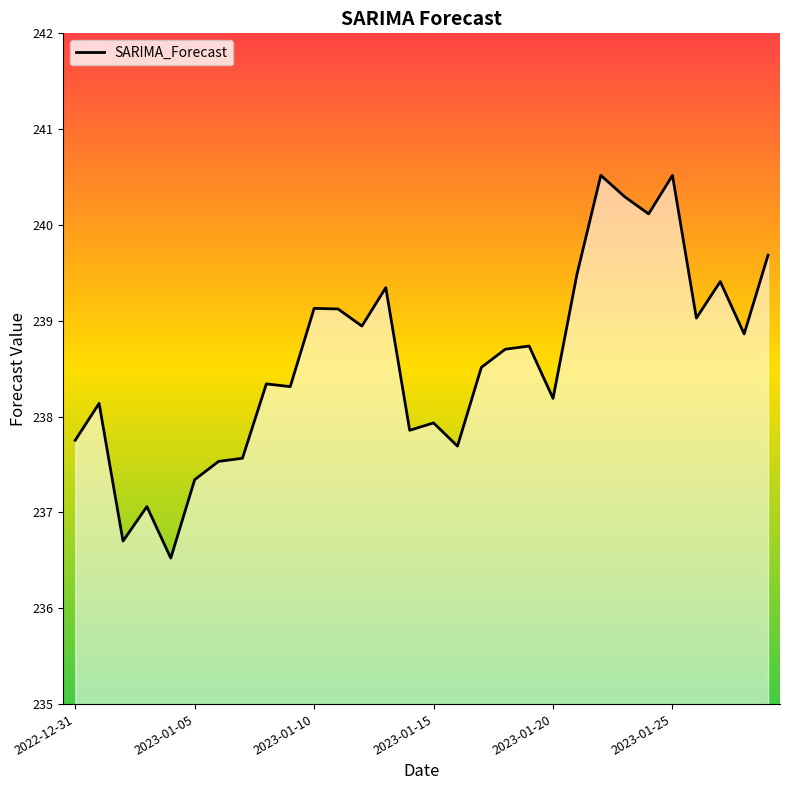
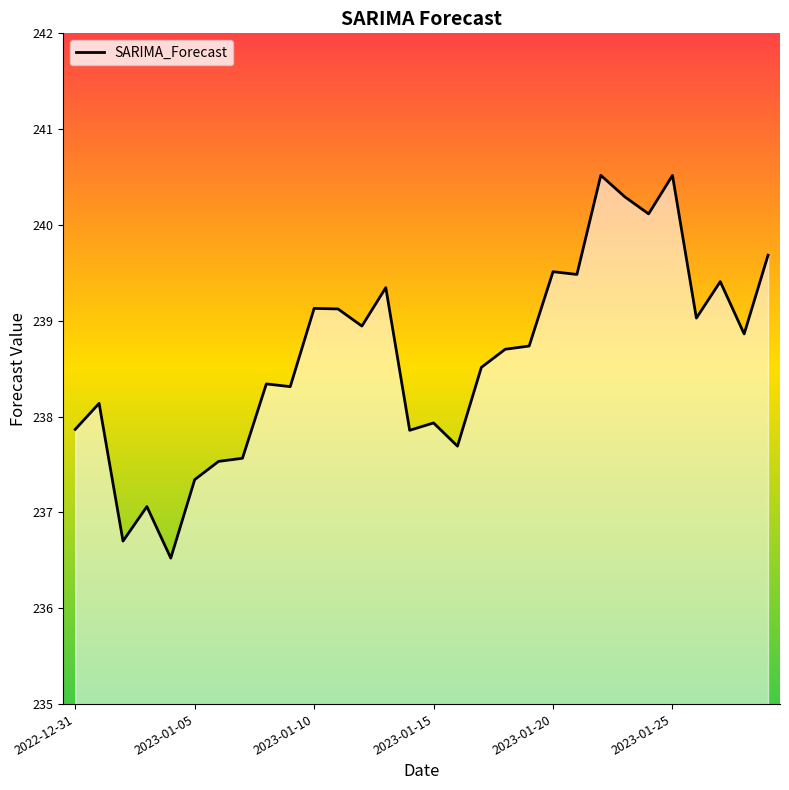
  {
-   "2022-12-31": 237.8,
+   "2022-12-31": 237.9,
    "2023-01-05": 237.3,
    "2023-01-10": 239.1,
    "2023-01-15": 237.9,
-   "2023-01-20": 238.2,
+   "2023-01-20": 239.5,
    "2023-01-25": 240.5
  }
